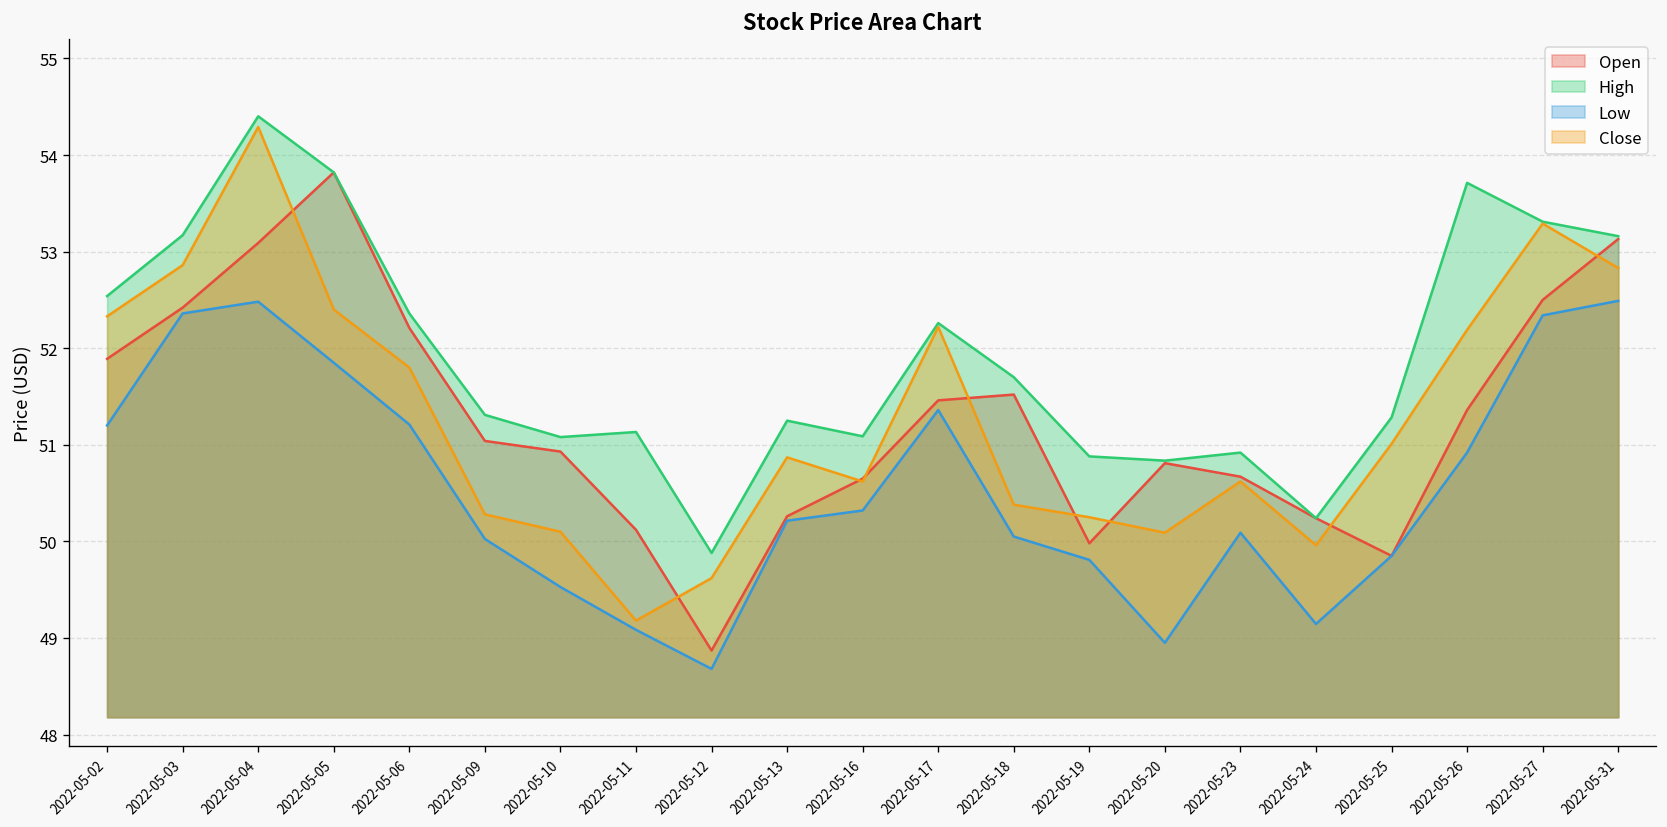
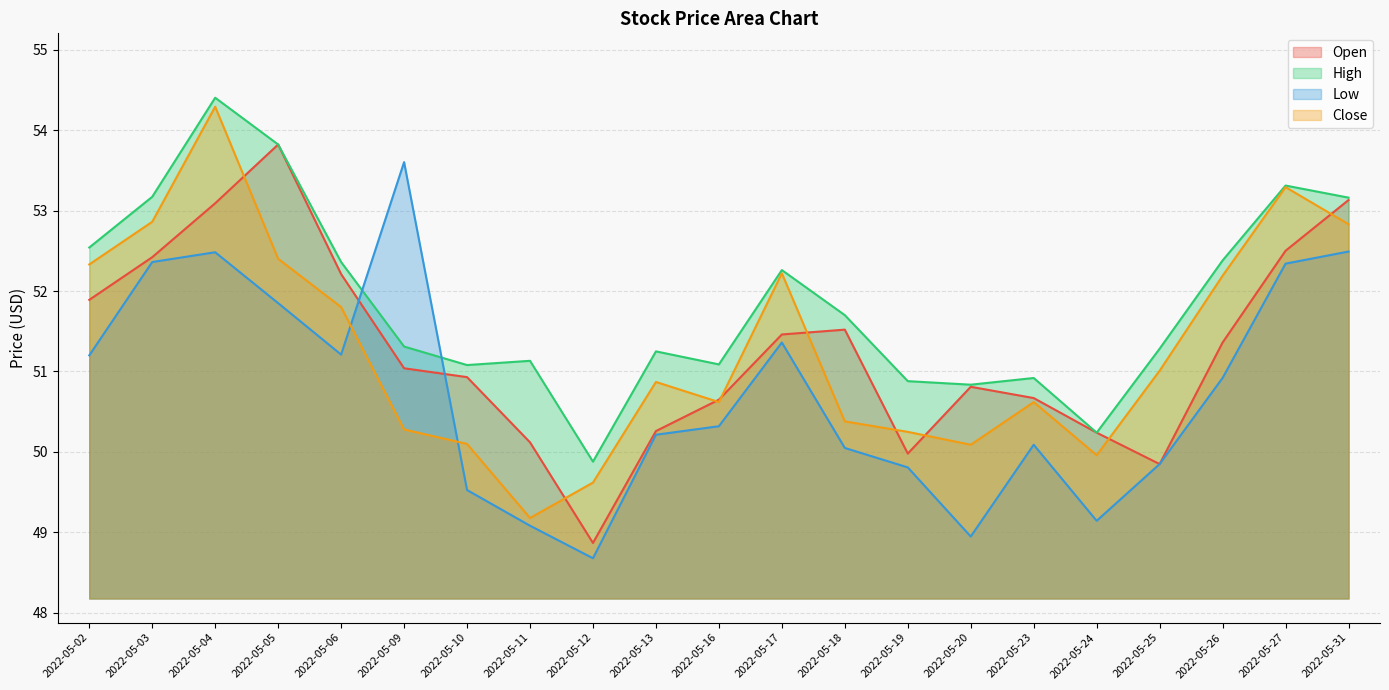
  {
    "High": {
      "2022-05-02": 52.5,
      "2022-05-03": 53.2,
      "2022-05-04": 54.4,
      "2022-05-06": 52.4,
      "2022-05-09": 51.3,
      "2022-05-10": 51.1,
      "2022-05-11": 51.1,
      "2022-05-12": 49.9,
      "2022-05-13": 51.3,
      "2022-05-16": 51.1,
      "2022-05-17": 52.3,
      "2022-05-18": 51.7,
      "2022-05-19": 50.9,
      "2022-05-23": 50.9,
      "2022-05-25": 51.3,
-     "2022-05-26": 53.7
+     "2022-05-26": 52.4
    },
    "Low": {
      "2022-05-02": 51.2,
      "2022-05-03": 52.4,
      "2022-05-04": 52.5,
      "2022-05-05": 51.8,
      "2022-05-06": 51.2,
-     "2022-05-09": 50.0,
+     "2022-05-09": 53.6,
      "2022-05-10": 49.5,
      "2022-05-11": 49.1,
      "2022-05-12": 48.7,
      "2022-05-13": 50.2,
      "2022-05-16": 50.3,
      "2022-05-17": 51.4,
      "2022-05-18": 50.1,
      "2022-05-19": 49.8,
      "2022-05-20": 49.0,
      "2022-05-23": 50.1,
      "2022-05-24": 49.1,
      "2022-05-26": 50.9,
      "2022-05-27": 52.3,
      "2022-05-31": 52.5
    }
  }
